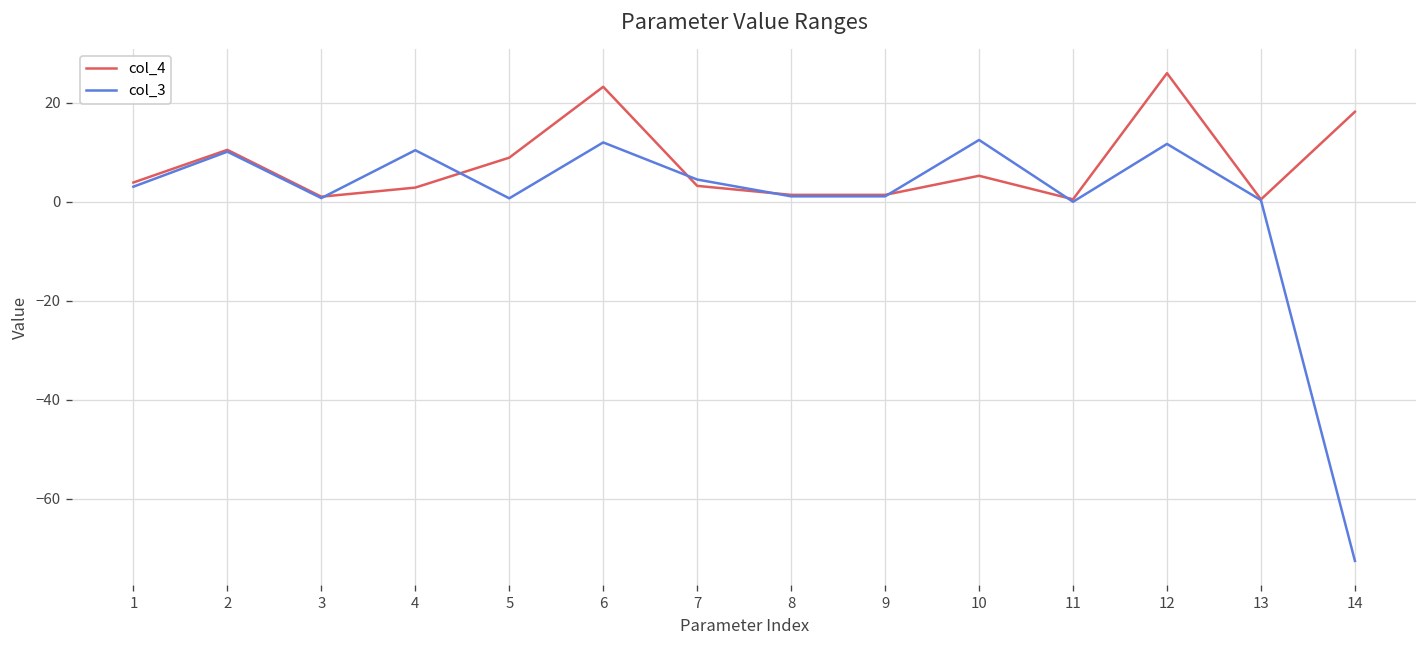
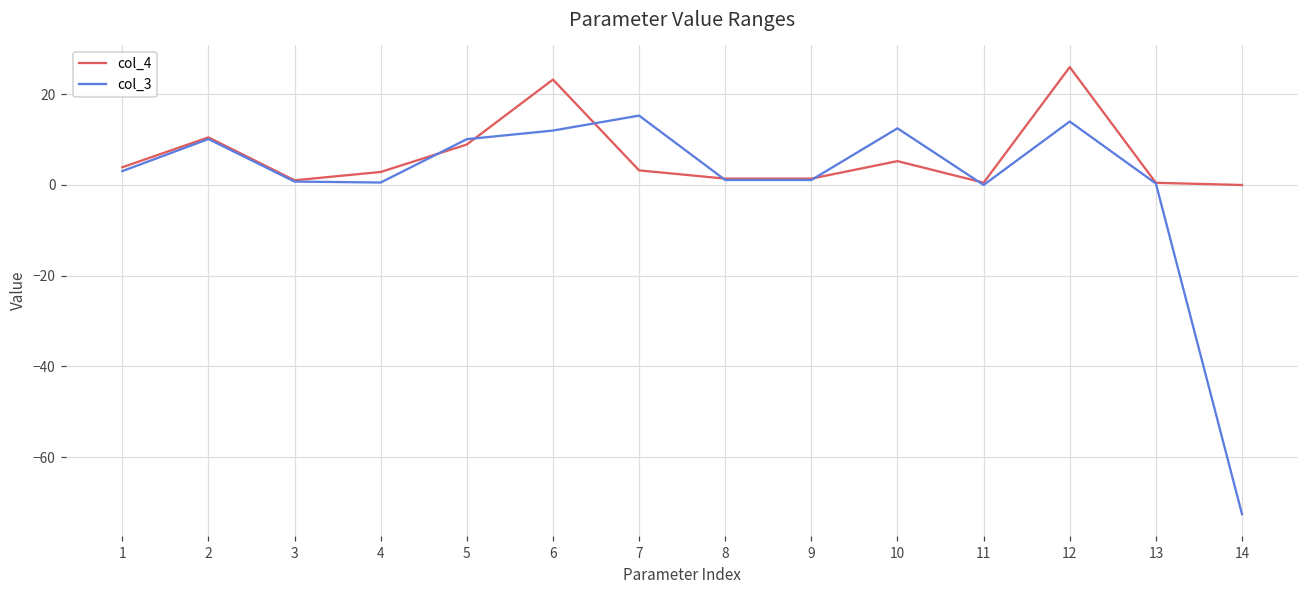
  {
    "col_4": {
      "1": 4,
      "4": 3,
      "5": 9,
      "6": 23,
      "7": 3,
      "10": 5,
      "12": 26,
-     "14": 18
+     "14": 0
    },
    "col_3": {
      "1": 3,
-     "4": 10,
-     "5": 1,
+     "4": 1,
+     "5": 10,
      "6": 12,
-     "7": 5,
+     "7": 15,
      "10": 13,
-     "12": 12,
+     "12": 14,
      "14": -73
    }
  }
